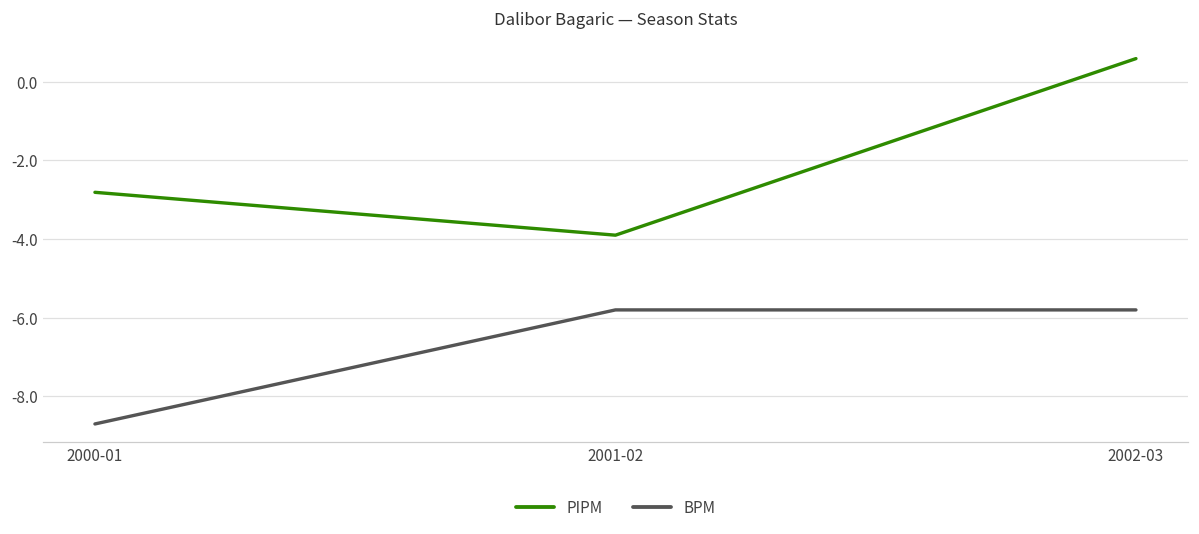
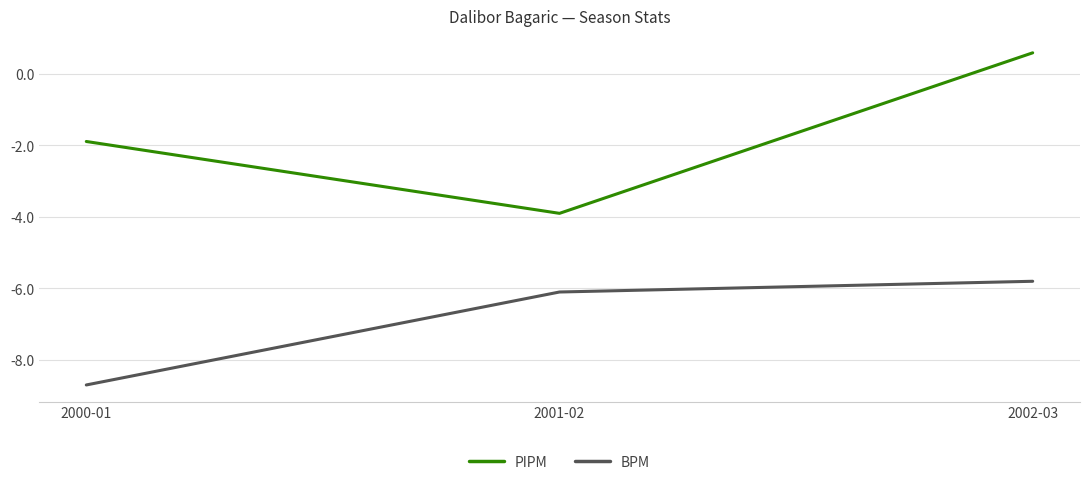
  {
    "PIPM": {
-     "2000-01": -2.8,
+     "2000-01": -1.9,
      "2001-02": -3.9,
      "2002-03": 0.6
    },
    "BPM": {
      "2000-01": -8.7,
-     "2001-02": -5.8,
+     "2001-02": -6.1,
      "2002-03": -5.8
    }
  }
